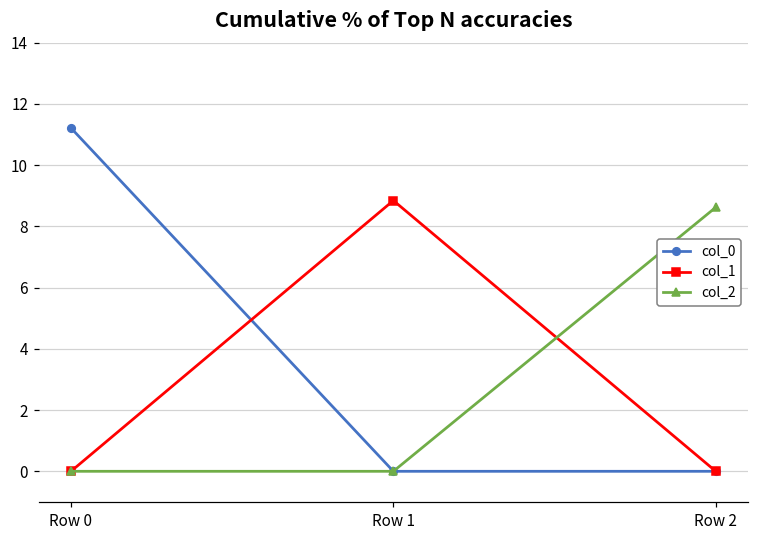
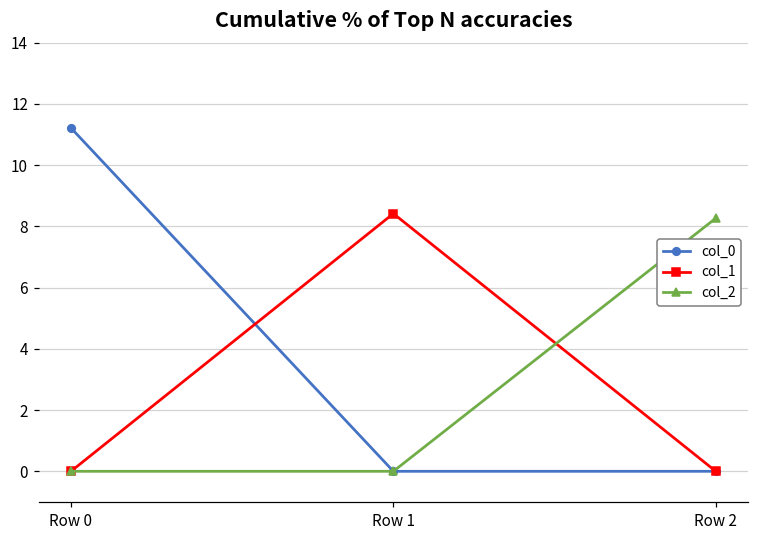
  {
    "col_0": {
      "Row 0": 11.2
    },
    "col_1": {
-     "Row 1": 8.8
+     "Row 1": 8.4
    },
    "col_2": {
-     "Row 2": 8.6
+     "Row 2": 8.3
    }
  }
